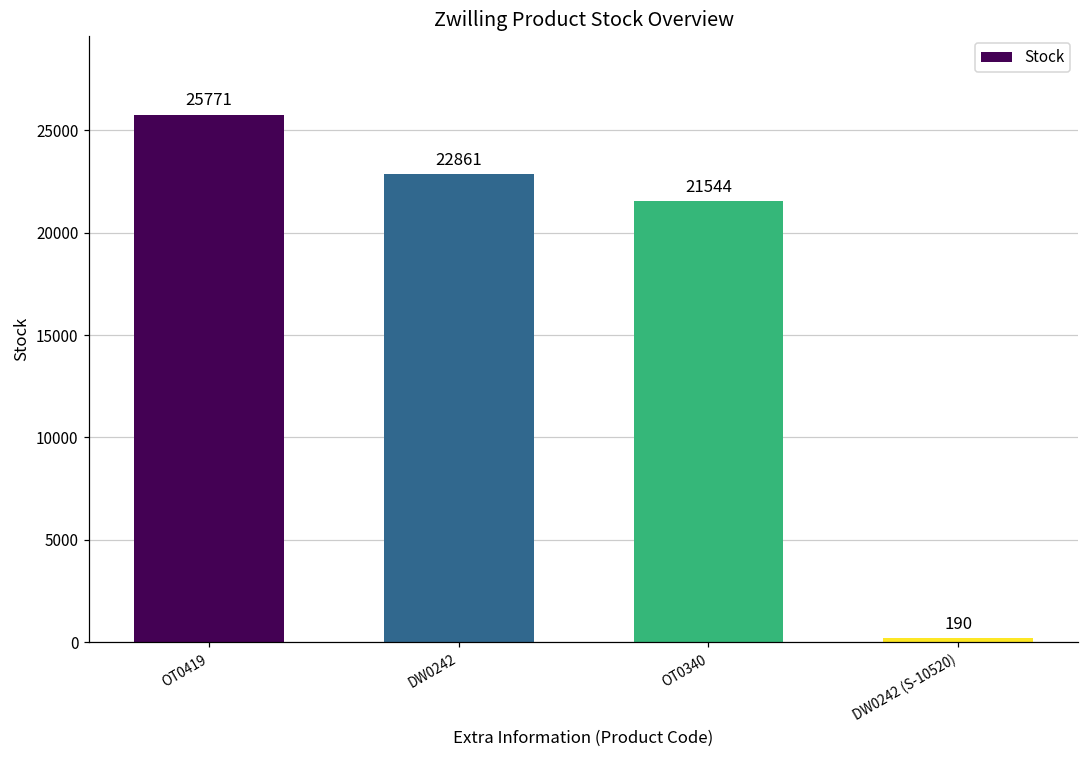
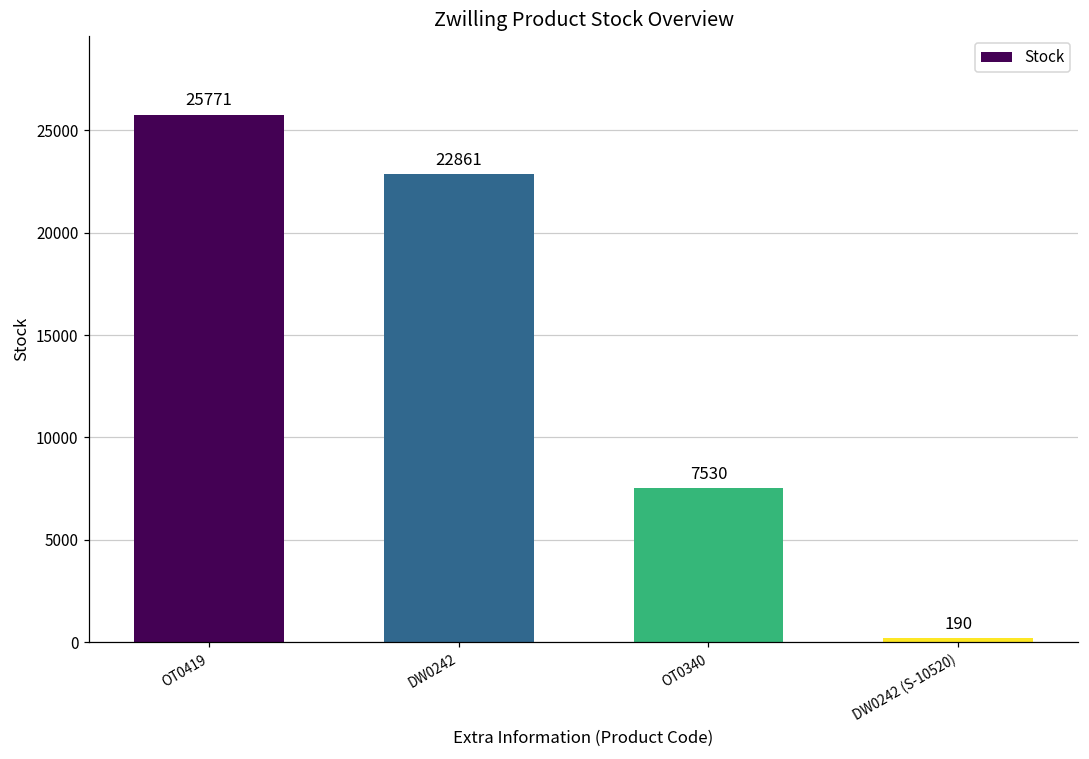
  {
    "OT0419": 25771,
    "DW0242": 22861,
-   "OT0340": 21544,
+   "OT0340": 7530,
    "DW0242 (S-10520)": 190
  }
